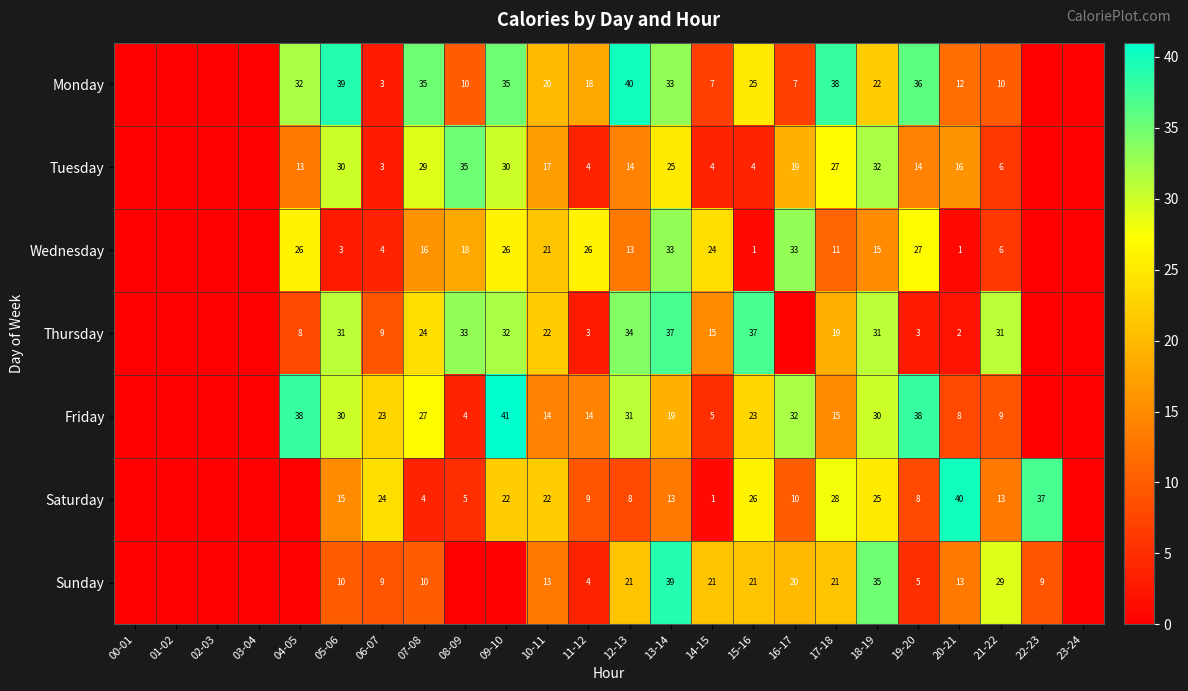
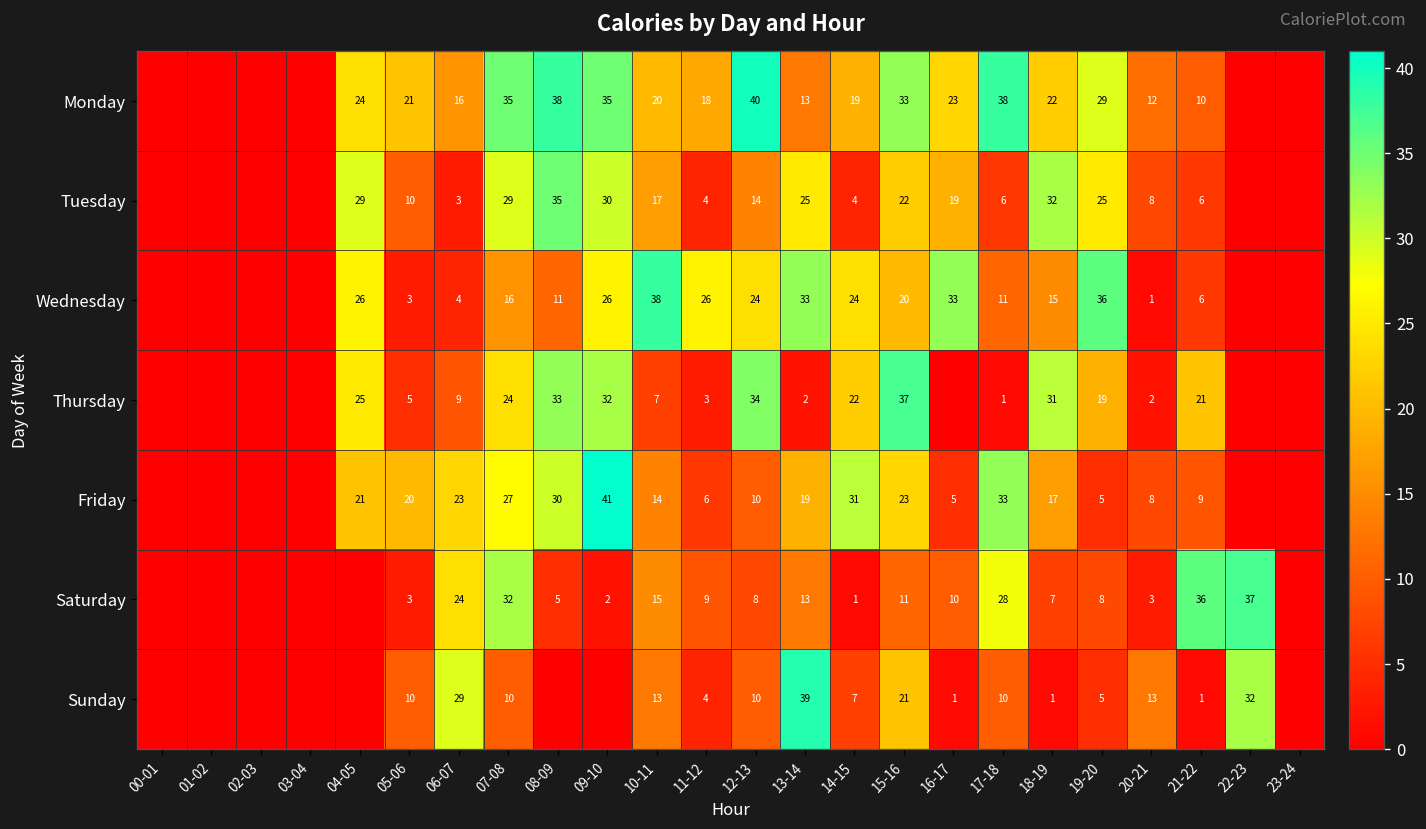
  {
    "Monday": {
-     "04-05": 32,
-     "05-06": 39,
-     "06-07": 3,
+     "04-05": 24,
+     "05-06": 21,
+     "06-07": 16,
      "07-08": 35,
-     "08-09": 10,
+     "08-09": 38,
      "09-10": 35,
      "10-11": 20,
      "11-12": 18,
      "12-13": 40,
-     "13-14": 33,
-     "14-15": 7,
-     "15-16": 25,
-     "16-17": 7,
+     "13-14": 13,
+     "14-15": 19,
+     "15-16": 33,
+     "16-17": 23,
      "17-18": 38,
      "18-19": 22,
-     "19-20": 36,
+     "19-20": 29,
      "20-21": 12,
      "21-22": 10
    },
    "Tuesday": {
-     "04-05": 13,
-     "05-06": 30,
+     "04-05": 29,
+     "05-06": 10,
      "06-07": 3,
      "07-08": 29,
      "08-09": 35,
      "09-10": 30,
      "10-11": 17,
      "11-12": 4,
      "12-13": 14,
      "13-14": 25,
      "14-15": 4,
-     "15-16": 4,
+     "15-16": 22,
      "16-17": 19,
-     "17-18": 27,
+     "17-18": 6,
      "18-19": 32,
-     "19-20": 14,
-     "20-21": 16,
+     "19-20": 25,
+     "20-21": 8,
      "21-22": 6
    },
    "Wednesday": {
      "04-05": 26,
      "05-06": 3,
      "06-07": 4,
      "07-08": 16,
-     "08-09": 18,
+     "08-09": 11,
      "09-10": 26,
-     "10-11": 21,
+     "10-11": 38,
      "11-12": 26,
-     "12-13": 13,
+     "12-13": 24,
      "13-14": 33,
      "14-15": 24,
-     "15-16": 1,
+     "15-16": 20,
      "16-17": 33,
      "17-18": 11,
      "18-19": 15,
-     "19-20": 27,
+     "19-20": 36,
      "20-21": 1,
      "21-22": 6
    },
    "Thursday": {
-     "04-05": 8,
-     "05-06": 31,
+     "04-05": 25,
+     "05-06": 5,
      "06-07": 9,
      "07-08": 24,
      "08-09": 33,
      "09-10": 32,
-     "10-11": 22,
+     "10-11": 7,
      "11-12": 3,
      "12-13": 34,
-     "13-14": 37,
-     "14-15": 15,
+     "13-14": 2,
+     "14-15": 22,
      "15-16": 37,
-     "17-18": 19,
+     "17-18": 1,
      "18-19": 31,
-     "19-20": 3,
+     "19-20": 19,
      "20-21": 2,
-     "21-22": 31
+     "21-22": 21
    },
    "Friday": {
-     "04-05": 38,
-     "05-06": 30,
+     "04-05": 21,
+     "05-06": 20,
      "06-07": 23,
      "07-08": 27,
-     "08-09": 4,
+     "08-09": 30,
      "09-10": 41,
      "10-11": 14,
-     "11-12": 14,
-     "12-13": 31,
+     "11-12": 6,
+     "12-13": 10,
      "13-14": 19,
-     "14-15": 5,
+     "14-15": 31,
      "15-16": 23,
-     "16-17": 32,
-     "17-18": 15,
-     "18-19": 30,
-     "19-20": 38,
+     "16-17": 5,
+     "17-18": 33,
+     "18-19": 17,
+     "19-20": 5,
      "20-21": 8,
      "21-22": 9
    },
    "Saturday": {
-     "05-06": 15,
+     "05-06": 3,
      "06-07": 24,
-     "07-08": 4,
+     "07-08": 32,
      "08-09": 5,
-     "09-10": 22,
-     "10-11": 22,
+     "09-10": 2,
+     "10-11": 15,
      "11-12": 9,
      "12-13": 8,
      "13-14": 13,
      "14-15": 1,
-     "15-16": 26,
+     "15-16": 11,
      "16-17": 10,
      "17-18": 28,
-     "18-19": 25,
+     "18-19": 7,
      "19-20": 8,
-     "20-21": 40,
-     "21-22": 13,
+     "20-21": 3,
+     "21-22": 36,
      "22-23": 37
    },
    "Sunday": {
      "05-06": 10,
-     "06-07": 9,
+     "06-07": 29,
      "07-08": 10,
      "10-11": 13,
      "11-12": 4,
-     "12-13": 21,
+     "12-13": 10,
      "13-14": 39,
-     "14-15": 21,
+     "14-15": 7,
      "15-16": 21,
-     "16-17": 20,
-     "17-18": 21,
-     "18-19": 35,
+     "16-17": 1,
+     "17-18": 10,
+     "18-19": 1,
      "19-20": 5,
      "20-21": 13,
-     "21-22": 29,
-     "22-23": 9
+     "21-22": 1,
+     "22-23": 32
    }
  }
